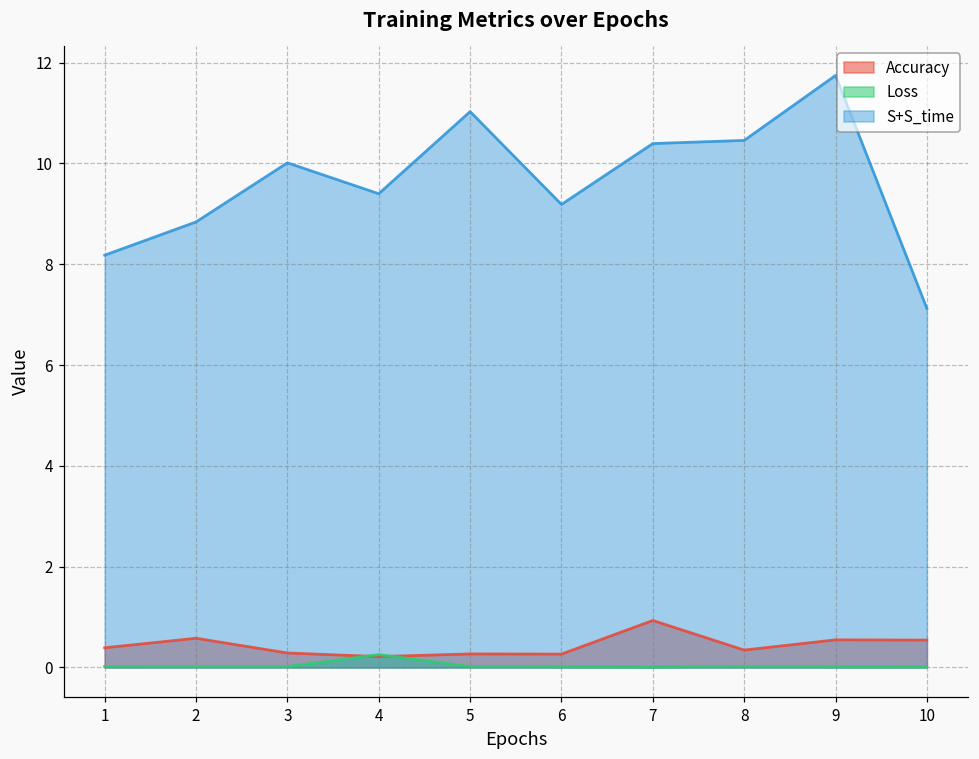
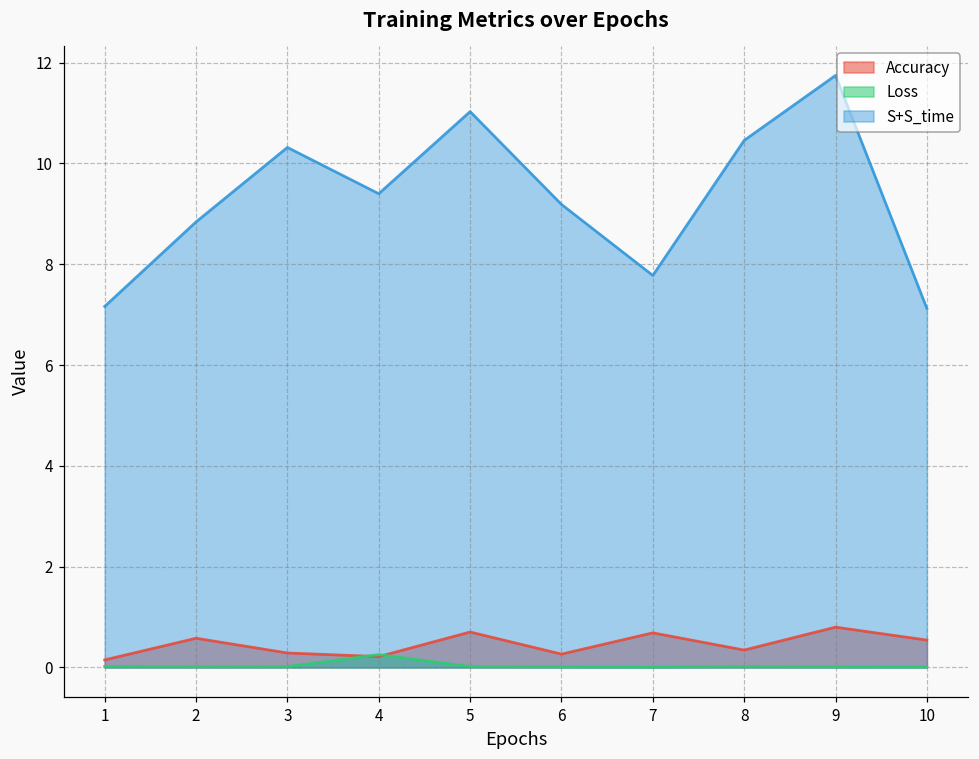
  {
    "Accuracy": {
-     "1": 0.4,
+     "1": 0.2,
      "2": 0.6,
      "3": 0.3,
-     "5": 0.3,
+     "5": 0.7,
      "6": 0.3,
-     "7": 0.9,
+     "7": 0.7,
      "8": 0.3,
-     "9": 0.5,
+     "9": 0.8,
      "10": 0.5
    },
    "Loss": {
      "1": 0.0,
      "2": 0.0,
      "3": 0.0,
      "5": 0.0,
      "6": 0.0,
      "7": 0.0,
      "8": 0.0,
      "9": 0.0,
      "10": 0.0
    },
    "S+S_time": {
-     "1": 8.2,
+     "1": 7.2,
      "2": 8.8,
-     "3": 10.0,
+     "3": 10.3,
      "4": 9.4,
      "5": 11.0,
      "6": 9.2,
-     "7": 10.4,
+     "7": 7.8,
      "8": 10.5,
      "9": 11.7,
      "10": 7.1
    }
  }
